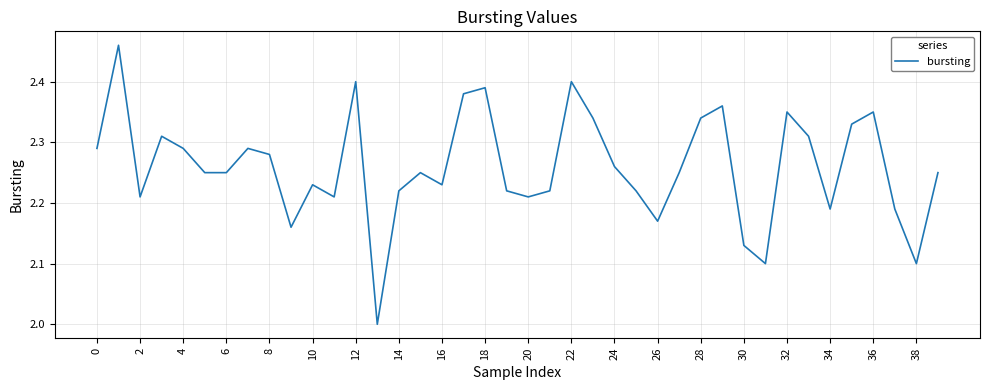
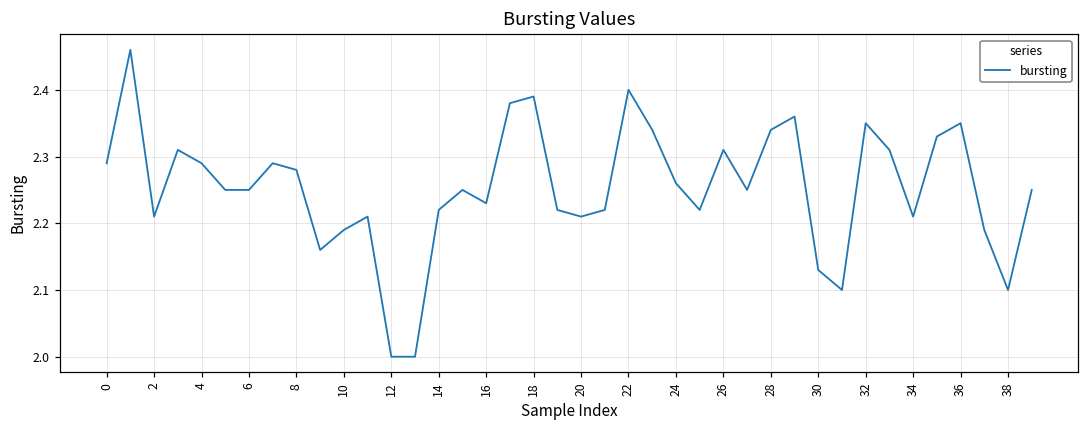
  {
    "0": 2.29,
    "2": 2.21,
    "4": 2.29,
    "6": 2.25,
    "8": 2.28,
-   "10": 2.23,
-   "12": 2.4,
+   "10": 2.19,
+   "12": 2.0,
    "14": 2.22,
    "16": 2.23,
    "18": 2.39,
    "20": 2.21,
    "22": 2.40,
    "24": 2.26,
-   "26": 2.17,
+   "26": 2.31,
    "28": 2.34,
    "30": 2.13,
    "32": 2.35,
-   "34": 2.19,
+   "34": 2.21,
    "36": 2.35,
    "38": 2.10
  }
